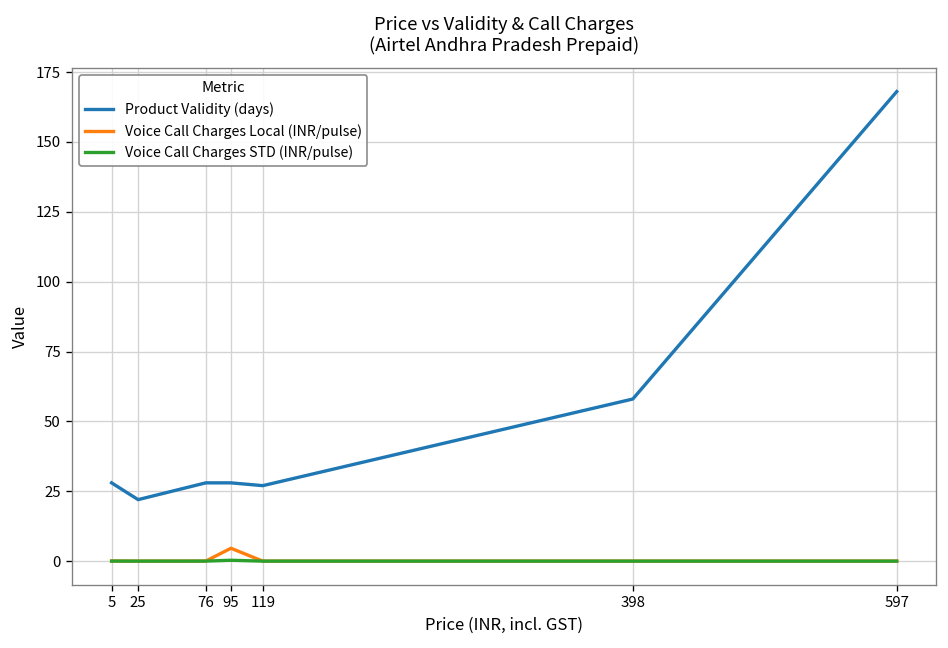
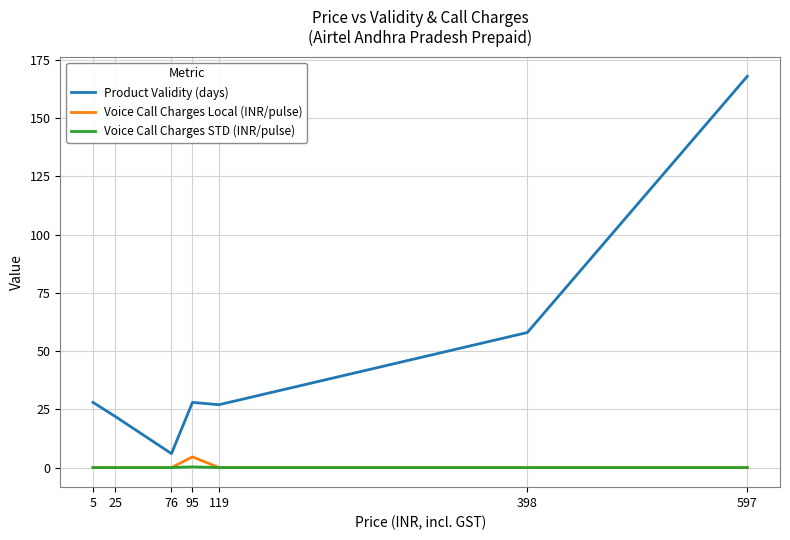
  {
    "Product Validity (days)": {
      "5": 28,
      "25": 22,
-     "76": 28,
+     "76": 6,
      "95": 28,
      "119": 27,
      "398": 58,
      "597": 168
    },
    "Voice Call Charges Local (INR/pulse)": {
      "95": 5
    },
    "Voice Call Charges STD (INR/pulse)": {
      "95": 0
    }
  }
